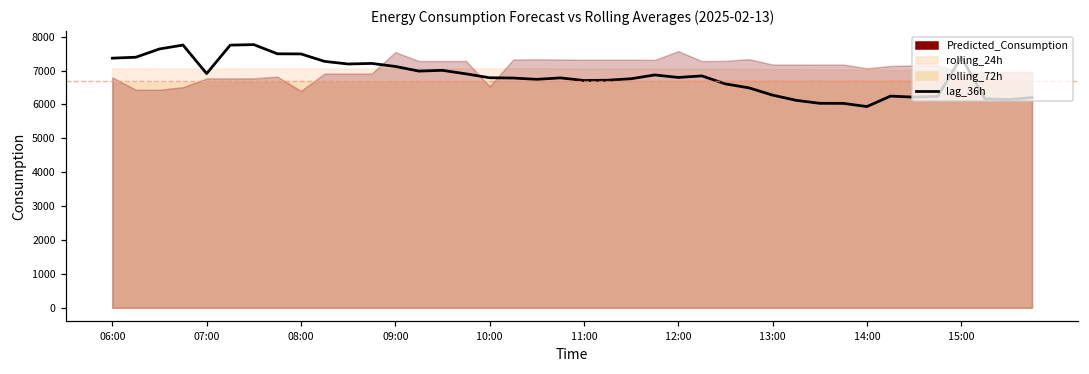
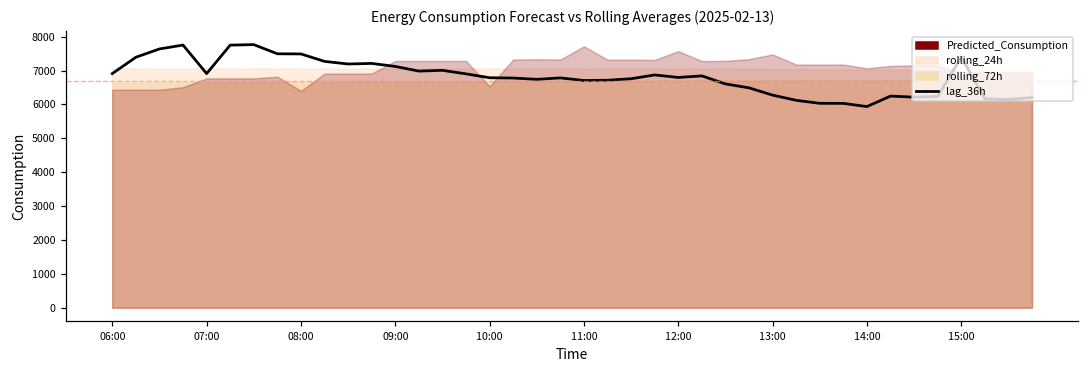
  {
    "lag_36h": {
-     "06:00": 7400,
+     "06:00": 6900,
      "07:00": 6900,
      "08:00": 7500,
      "10:00": 6800,
      "12:00": 6800,
      "13:00": 6300,
      "14:00": 5900
    },
    "Predicted_Consumption": {
-     "06:00": 6800,
+     "06:00": 6400,
      "07:00": 6800,
      "08:00": 6400,
-     "09:00": 7500,
+     "09:00": 7300,
      "10:00": 6500,
-     "11:00": 7300,
+     "11:00": 7700,
      "12:00": 7600,
-     "13:00": 7200
+     "13:00": 7500
    }
  }
